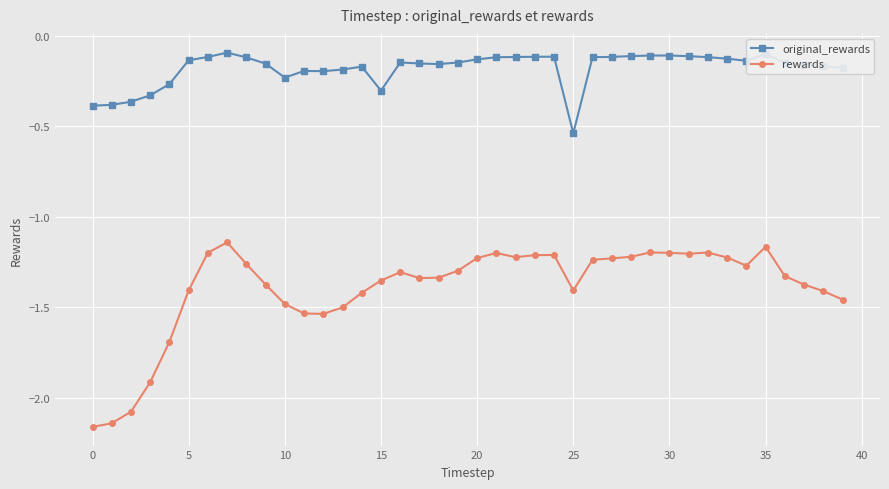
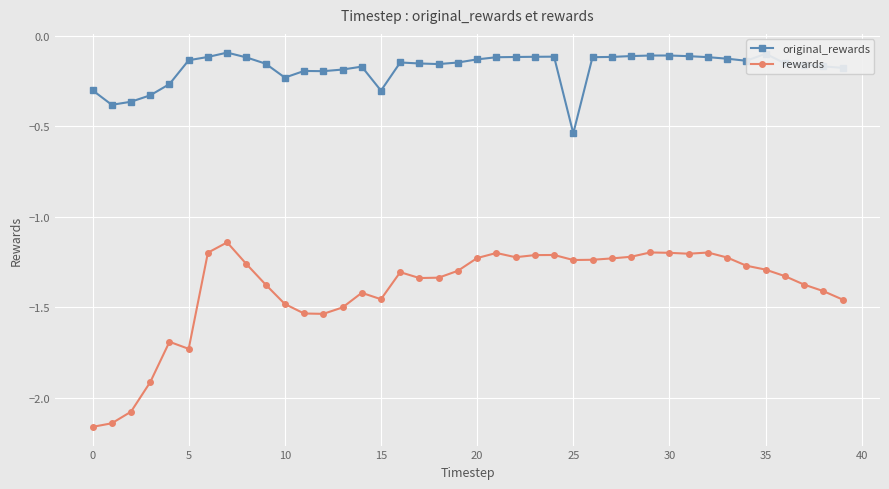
  {
    "original_rewards": {
-     "0": -0.39,
+     "0": -0.30,
      "5": -0.13,
      "10": -0.23,
      "15": -0.30,
      "20": -0.13,
      "25": -0.54,
      "30": -0.11
    },
    "rewards": {
      "0": -2.16,
-     "5": -1.41,
+     "5": -1.73,
      "10": -1.48,
-     "15": -1.35,
+     "15": -1.46,
      "20": -1.23,
-     "25": -1.41,
+     "25": -1.24,
      "30": -1.20,
-     "35": -1.17
+     "35": -1.29
    }
  }
